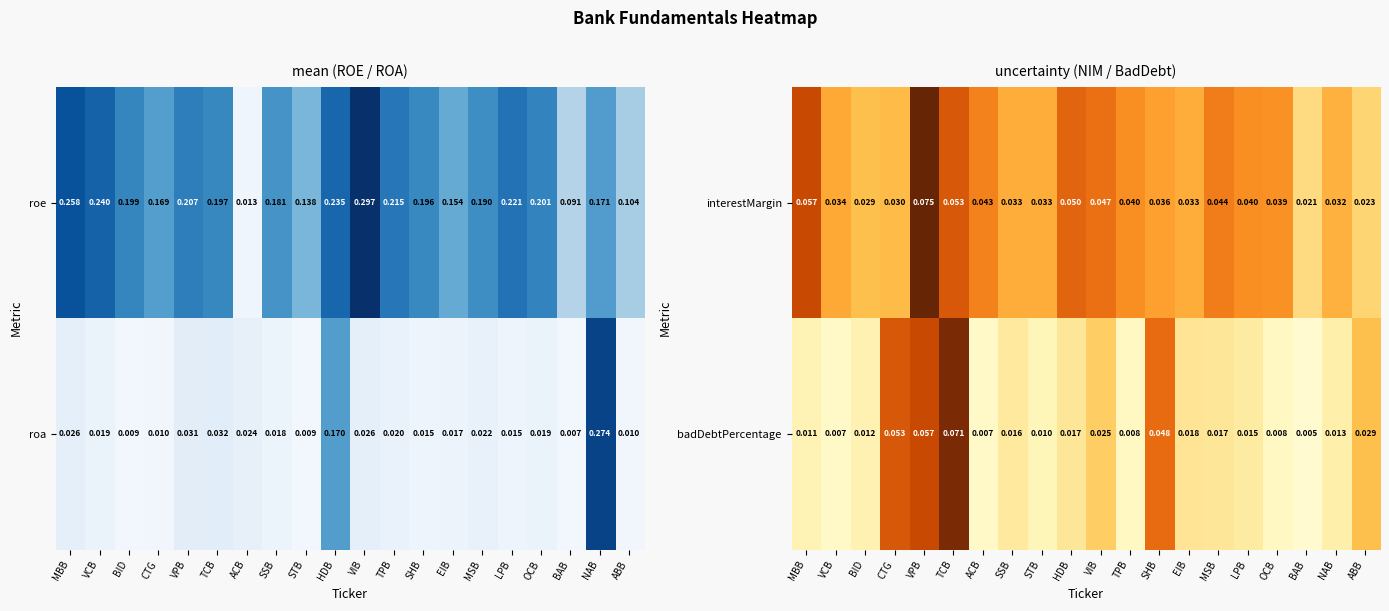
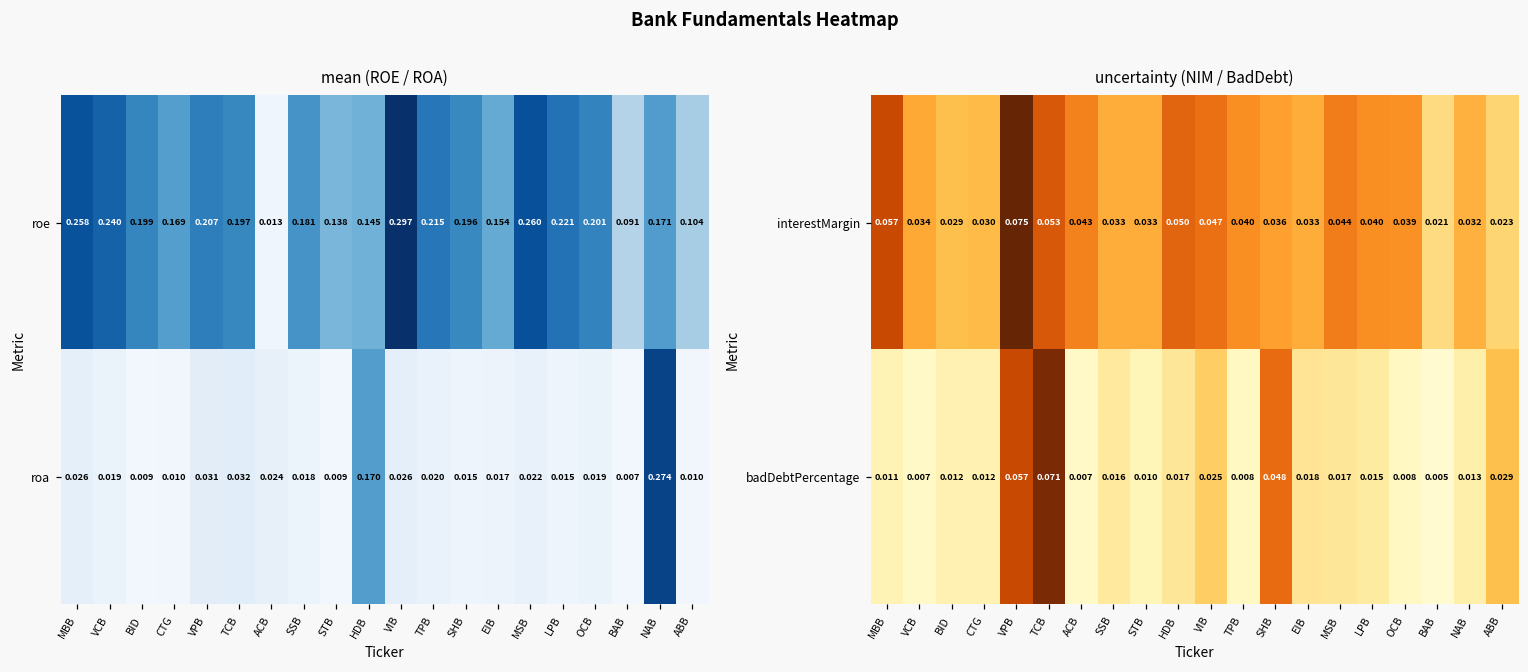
  {
    "mean (ROE / ROA)": {
      "roe": {
        "MBB": 0.258,
        "VCB": 0.240,
        "BID": 0.199,
        "CTG": 0.169,
        "VPB": 0.207,
        "TCB": 0.197,
        "ACB": 0.013,
        "SSB": 0.181,
        "STB": 0.138,
-       "HDB": 0.235,
+       "HDB": 0.145,
        "VIB": 0.297,
        "TPB": 0.215,
        "SHB": 0.196,
        "EIB": 0.154,
-       "MSB": 0.190,
+       "MSB": 0.260,
        "LPB": 0.221,
        "OCB": 0.201,
        "BAB": 0.091,
        "NAB": 0.171,
        "ABB": 0.104
      },
      "roa": {
        "MBB": 0.026,
        "VCB": 0.019,
        "BID": 0.009,
        "CTG": 0.010,
        "VPB": 0.031,
        "TCB": 0.032,
        "ACB": 0.024,
        "SSB": 0.018,
        "STB": 0.009,
        "HDB": 0.170,
        "VIB": 0.026,
        "TPB": 0.020,
        "SHB": 0.015,
        "EIB": 0.017,
        "MSB": 0.022,
        "LPB": 0.015,
        "OCB": 0.019,
        "BAB": 0.007,
        "NAB": 0.274,
        "ABB": 0.010
      }
    },
    "uncertainty (NIM / BadDebt)": {
      "interestMargin": {
        "MBB": 0.057,
        "VCB": 0.034,
        "BID": 0.029,
        "CTG": 0.030,
        "VPB": 0.075,
        "TCB": 0.053,
        "ACB": 0.043,
        "SSB": 0.033,
        "STB": 0.033,
        "HDB": 0.050,
        "VIB": 0.047,
        "TPB": 0.040,
        "SHB": 0.036,
        "EIB": 0.033,
        "MSB": 0.044,
        "LPB": 0.040,
        "OCB": 0.039,
        "BAB": 0.021,
        "NAB": 0.032,
        "ABB": 0.023
      },
      "badDebtPercentage": {
        "MBB": 0.011,
        "VCB": 0.007,
        "BID": 0.012,
-       "CTG": 0.053,
+       "CTG": 0.012,
        "VPB": 0.057,
        "TCB": 0.071,
        "ACB": 0.007,
        "SSB": 0.016,
        "STB": 0.010,
        "HDB": 0.017,
        "VIB": 0.025,
        "TPB": 0.008,
        "SHB": 0.048,
        "EIB": 0.018,
        "MSB": 0.017,
        "LPB": 0.015,
        "OCB": 0.008,
        "BAB": 0.005,
        "NAB": 0.013,
        "ABB": 0.029
      }
    }
  }
